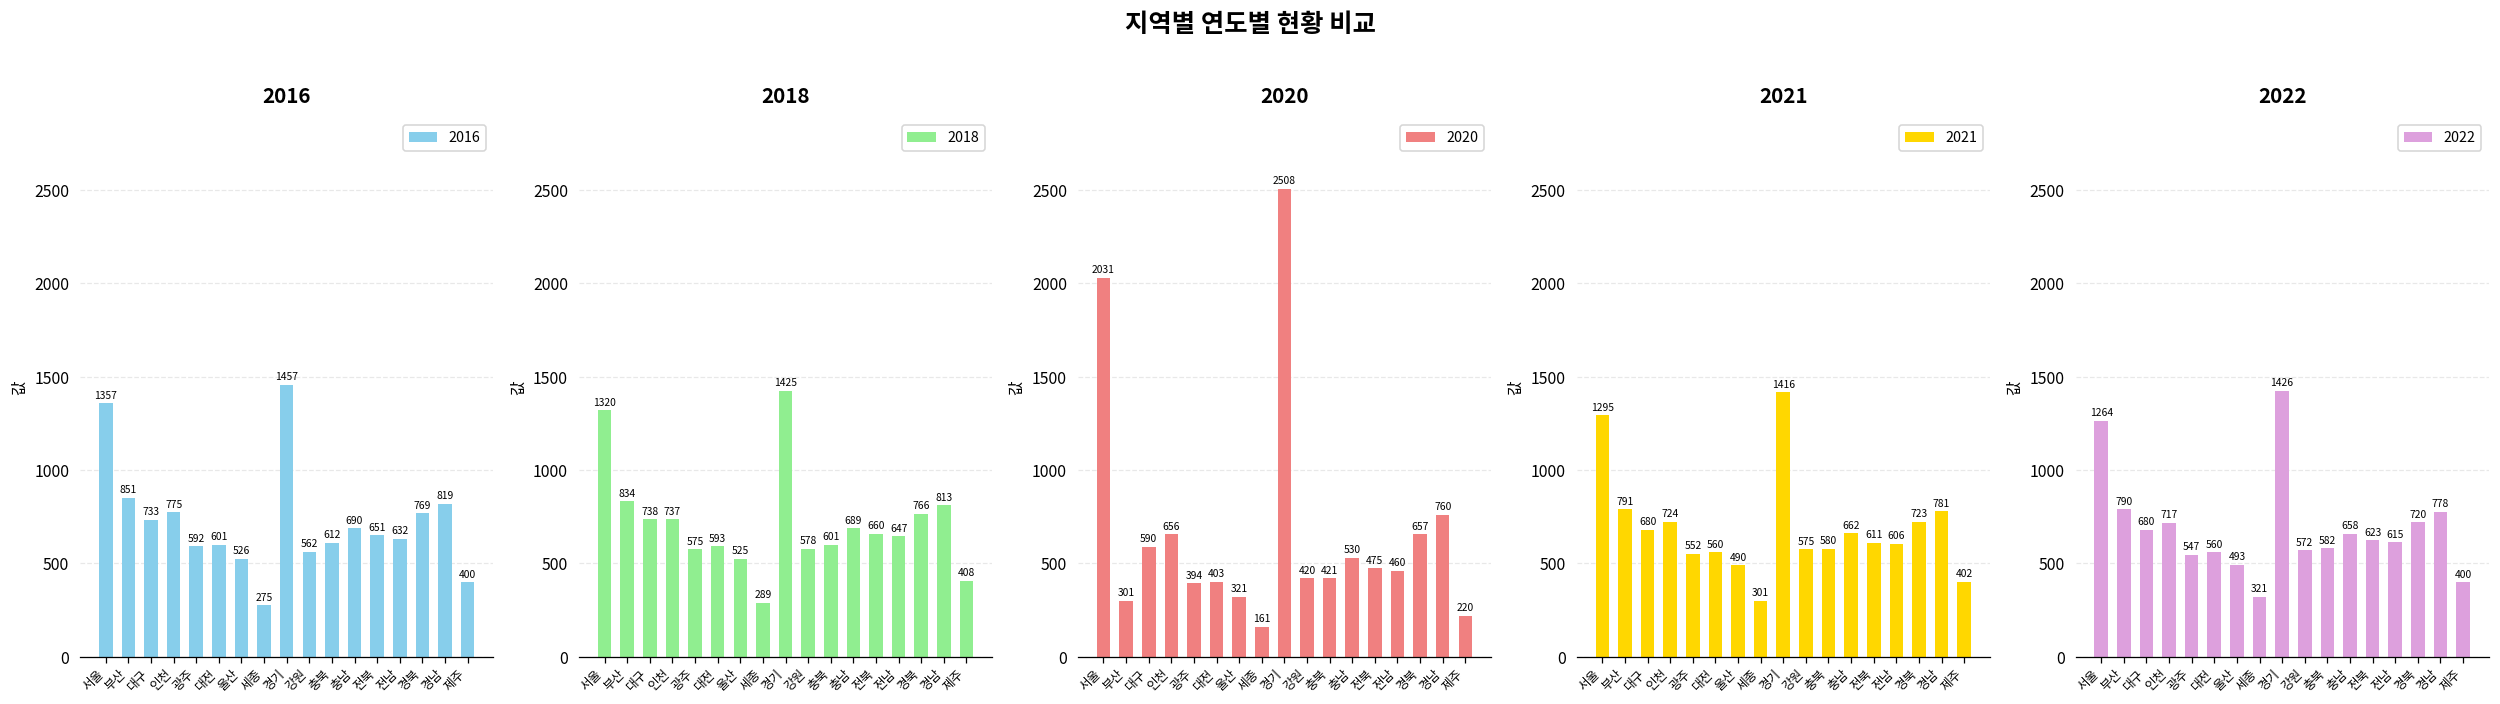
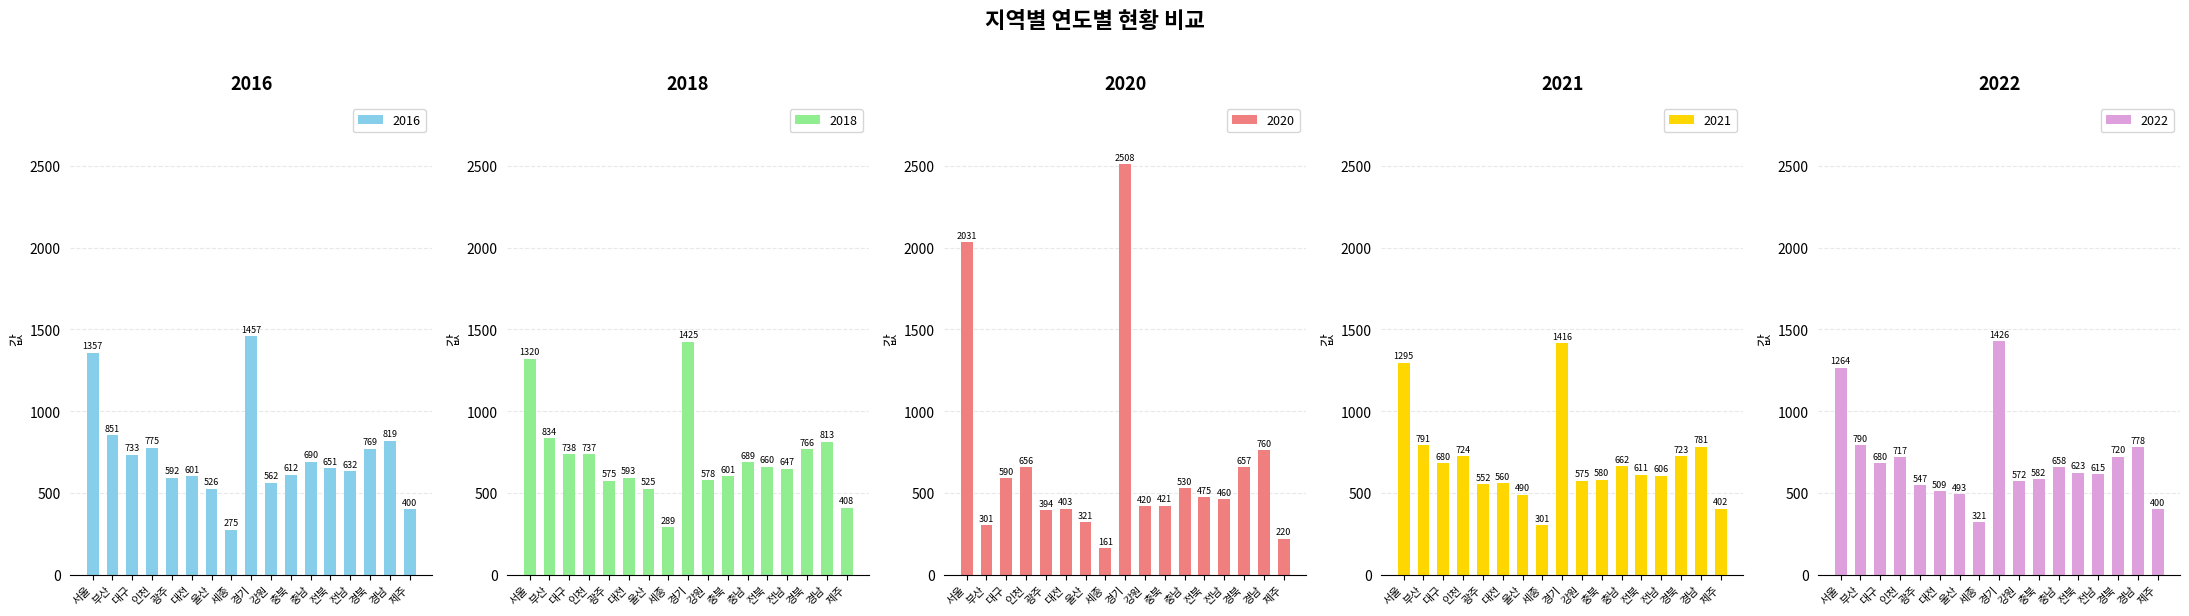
  {
    "2016": {
      "서울": 1357,
      "부산": 851,
      "대구": 733,
      "인천": 775,
      "광주": 592,
      "대전": 601,
      "울산": 526,
      "세종": 275,
      "경기": 1457,
      "강원": 562,
      "충북": 612,
      "충남": 690,
      "전북": 651,
      "전남": 632,
      "경북": 769,
      "경남": 819,
      "제주": 400
    },
    "2018": {
      "서울": 1320,
      "부산": 834,
      "대구": 738,
      "인천": 737,
      "광주": 575,
      "대전": 593,
      "울산": 525,
      "세종": 289,
      "경기": 1425,
      "강원": 578,
      "충북": 601,
      "충남": 689,
      "전북": 660,
      "전남": 647,
      "경북": 766,
      "경남": 813,
      "제주": 408
    },
    "2020": {
      "서울": 2031,
      "부산": 301,
      "대구": 590,
      "인천": 656,
      "광주": 394,
      "대전": 403,
      "울산": 321,
      "세종": 161,
      "경기": 2508,
      "강원": 420,
      "충북": 421,
      "충남": 530,
      "전북": 475,
      "전남": 460,
      "경북": 657,
      "경남": 760,
      "제주": 220
    },
    "2021": {
      "서울": 1295,
      "부산": 791,
      "대구": 680,
      "인천": 724,
      "광주": 552,
      "대전": 560,
      "울산": 490,
      "세종": 301,
      "경기": 1416,
      "강원": 575,
      "충북": 580,
      "충남": 662,
      "전북": 611,
      "전남": 606,
      "경북": 723,
      "경남": 781,
      "제주": 402
    },
    "2022": {
      "서울": 1264,
      "부산": 790,
      "대구": 680,
      "인천": 717,
      "광주": 547,
-     "대전": 560,
+     "대전": 509,
      "울산": 493,
      "세종": 321,
      "경기": 1426,
      "강원": 572,
      "충북": 582,
      "충남": 658,
      "전북": 623,
      "전남": 615,
      "경북": 720,
      "경남": 778,
      "제주": 400
    }
  }
